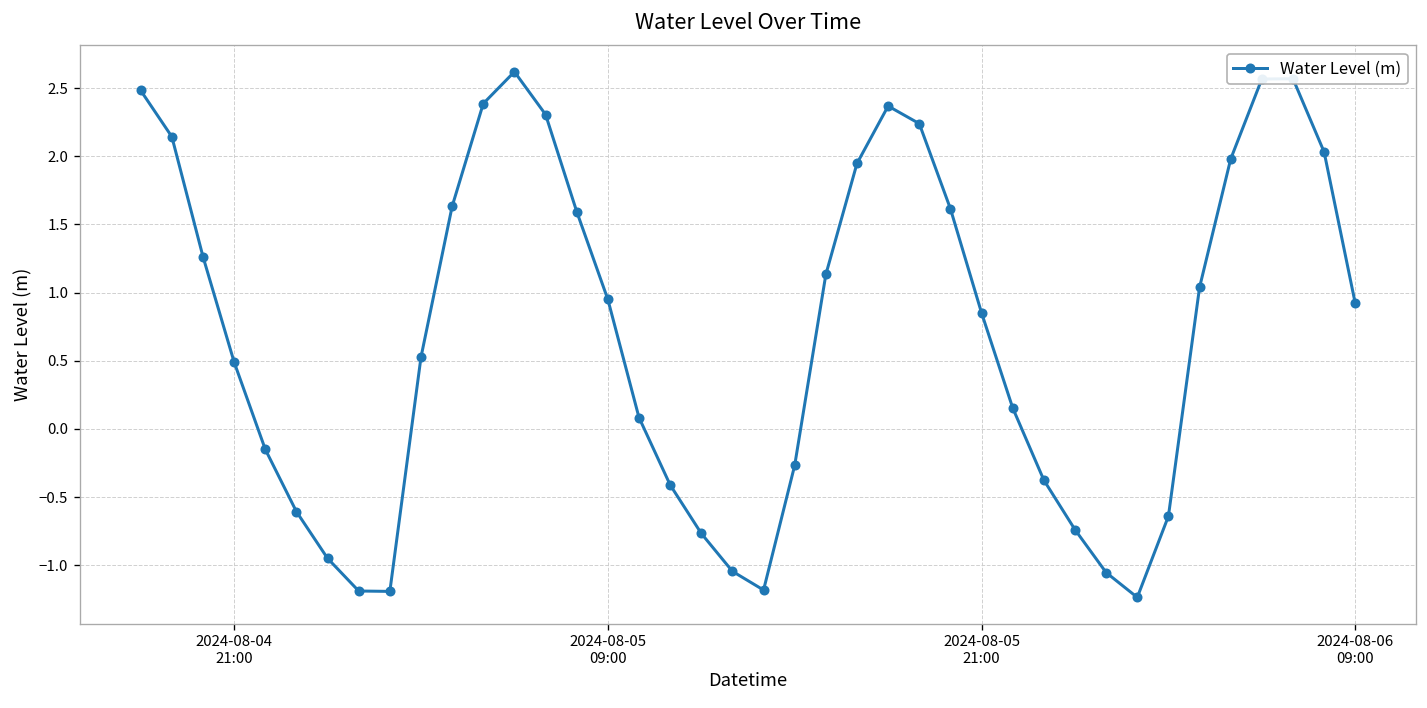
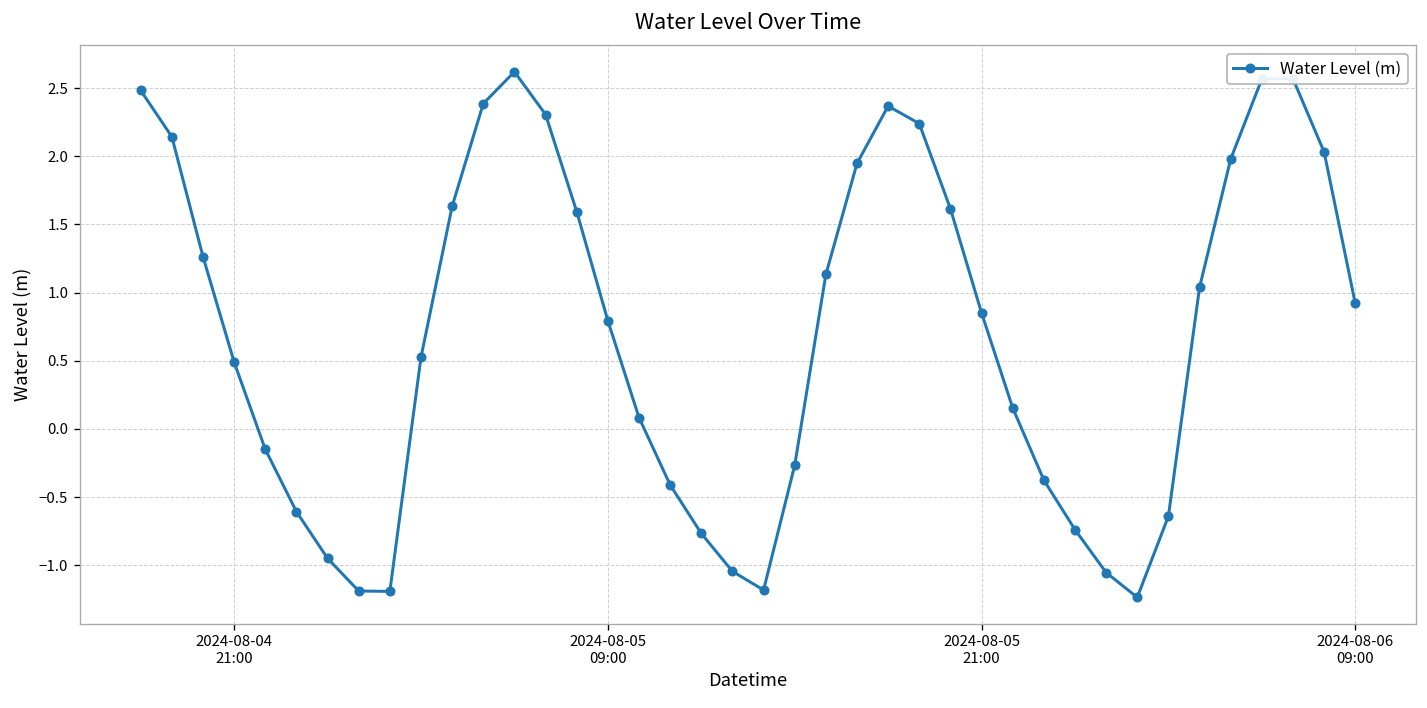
  {
    "2024-08-04 21:00": 0.49,
-   "2024-08-05 09:00": 0.95,
+   "2024-08-05 09:00": 0.79,
    "2024-08-05 21:00": 0.85,
    "2024-08-06 09:00": 0.92
  }
